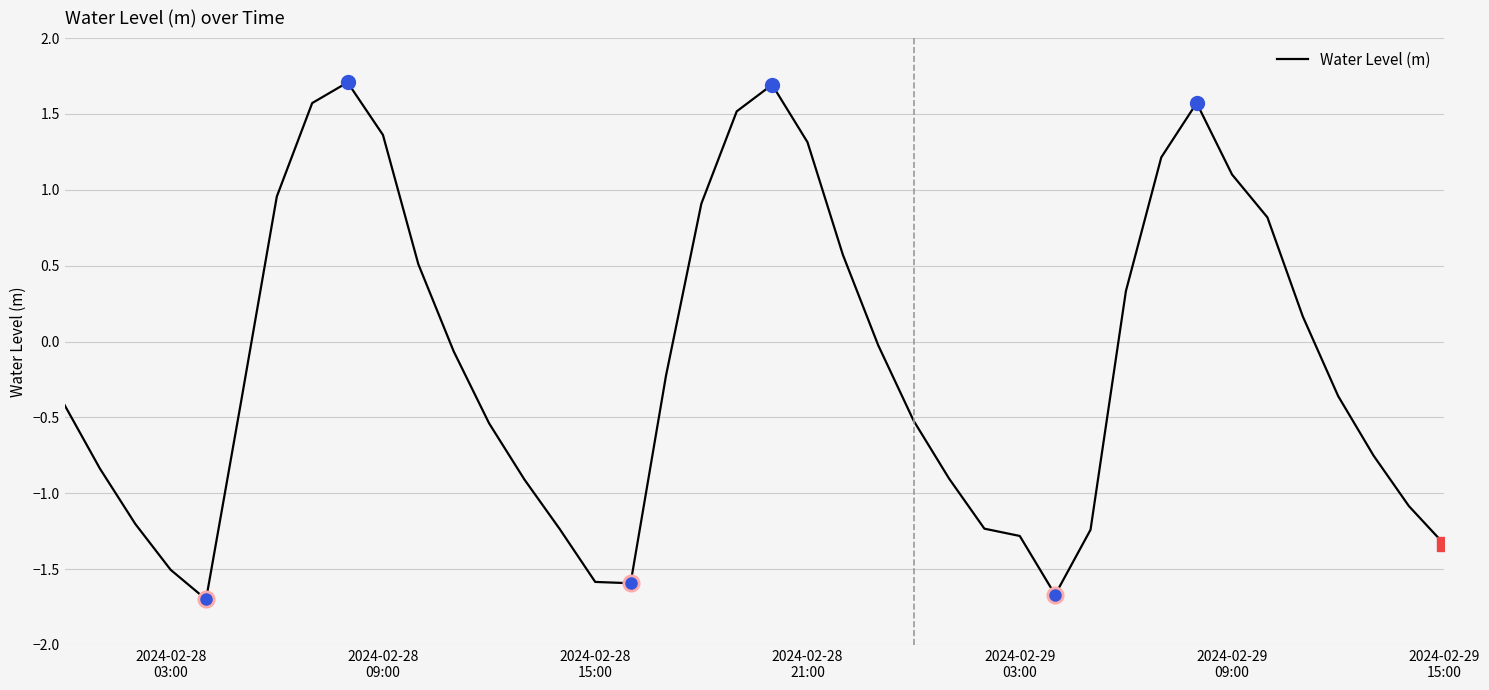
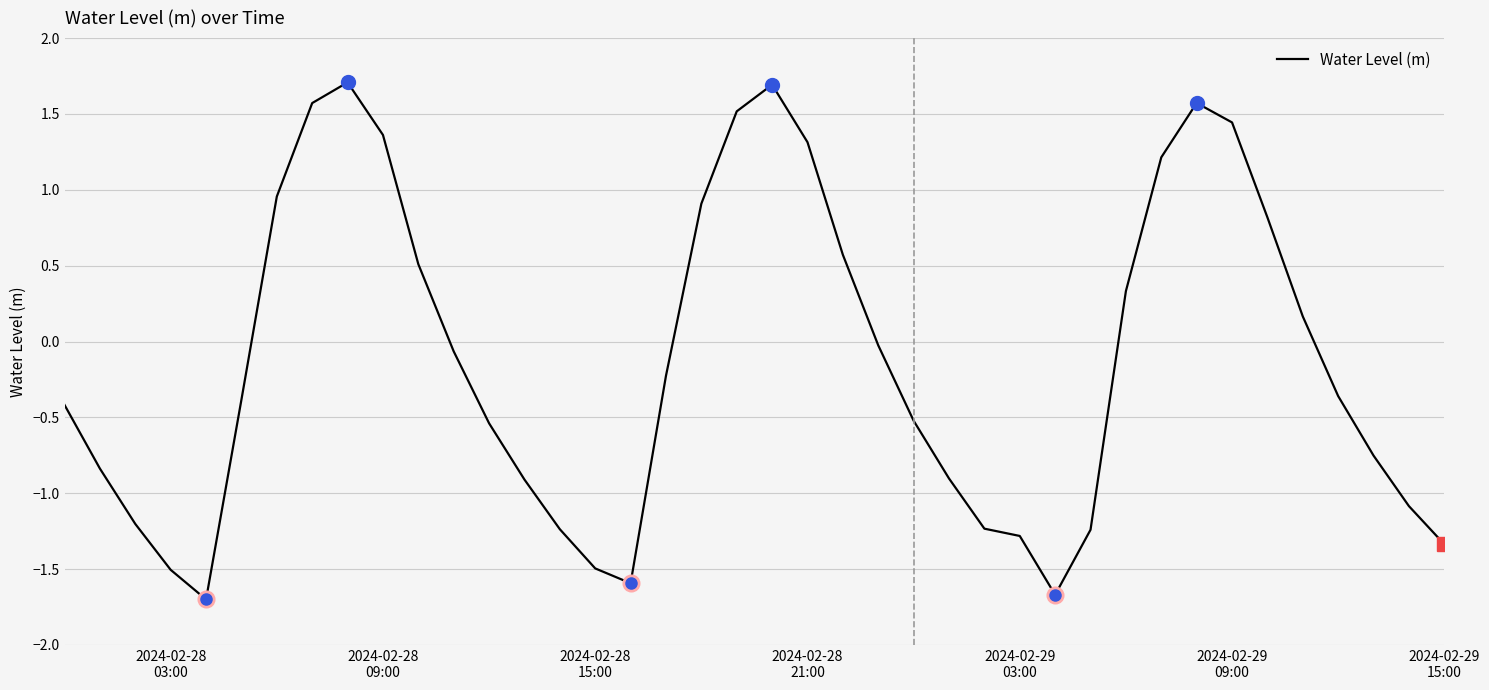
  {
    "Water Level (m)": {
      "2024-02-28 03:00": -1.50,
      "2024-02-28 09:00": 1.36,
-     "2024-02-28 15:00": -1.58,
+     "2024-02-28 15:00": -1.50,
      "2024-02-28 21:00": 1.31,
      "2024-02-29 03:00": -1.28,
-     "2024-02-29 09:00": 1.10
+     "2024-02-29 09:00": 1.44
    }
  }
